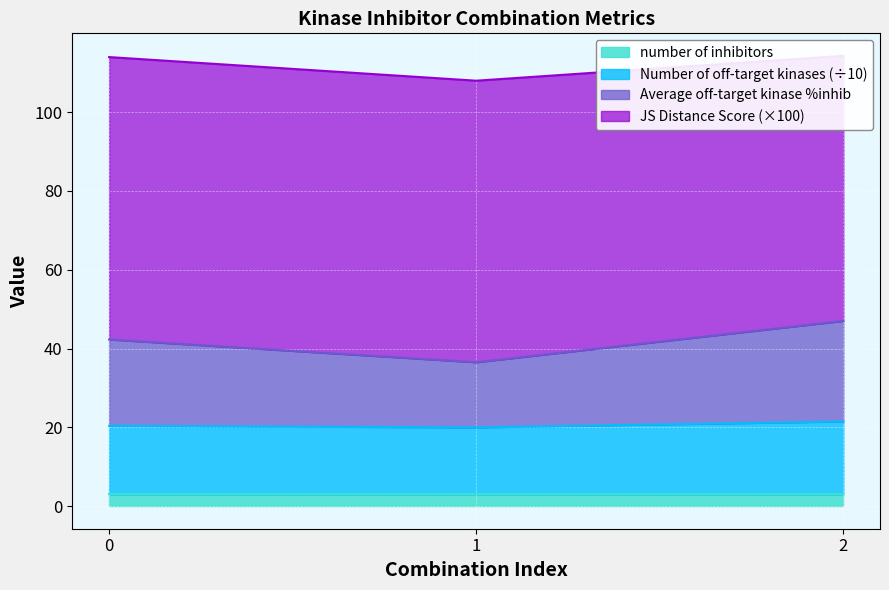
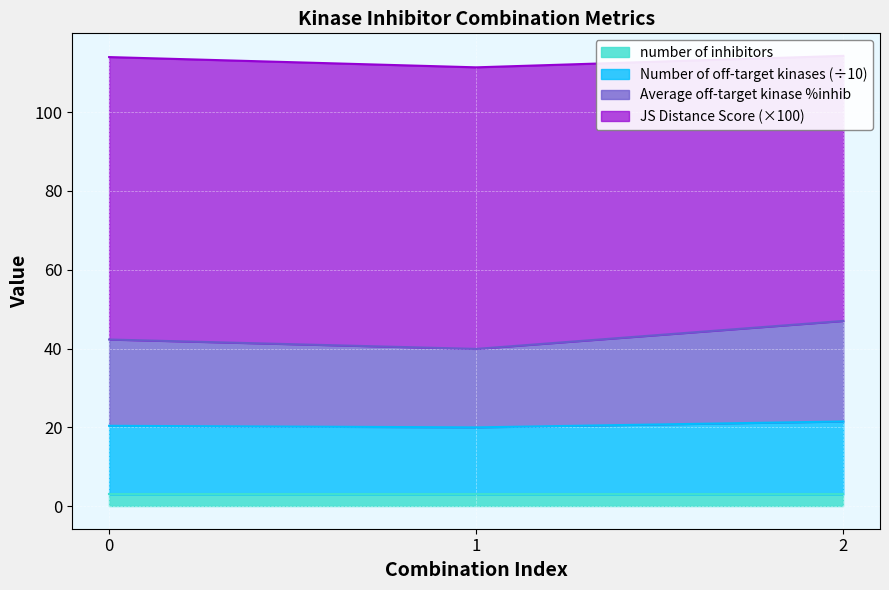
  {
    "number of inhibitors": {
      "0": 3,
      "1": 3,
      "2": 3
    },
    "Number of off-target kinases (÷10)": {
      "0": 17,
      "1": 17,
      "2": 19
    },
    "Average off-target kinase %inhib": {
      "0": 22,
-     "1": 17,
+     "1": 20,
      "2": 26
    },
    "JS Distance Score (×100)": {
      "0": 72,
      "1": 71
    }
  }
